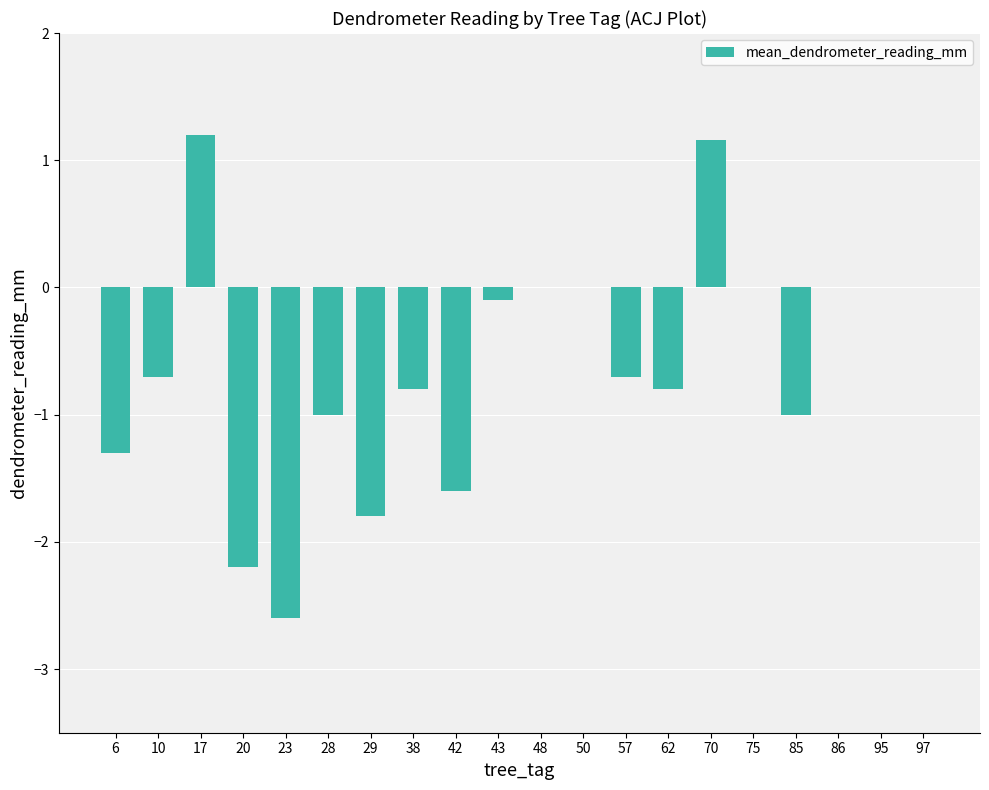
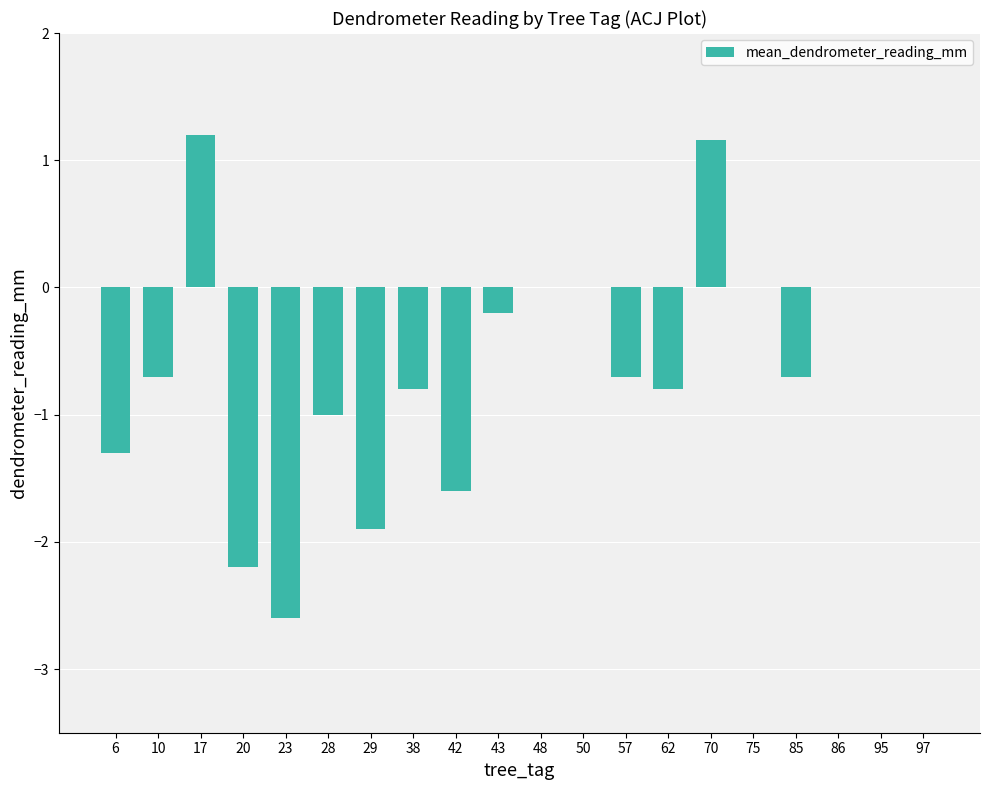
  {
    "6": -1.3,
    "10": -0.7,
    "17": 1.2,
    "20": -2.2,
    "23": -2.6,
    "28": -1.0,
-   "29": -1.8,
+   "29": -1.9,
    "38": -0.8,
    "42": -1.6,
-   "43": -0.1,
+   "43": -0.2,
    "48": 0.0,
    "50": 0.0,
    "57": -0.7,
    "62": -0.8,
    "70": 1.16,
    "75": 0.0,
-   "85": -1.0,
+   "85": -0.7,
    "86": 0.0,
    "95": 0.0,
    "97": 0.0
  }
